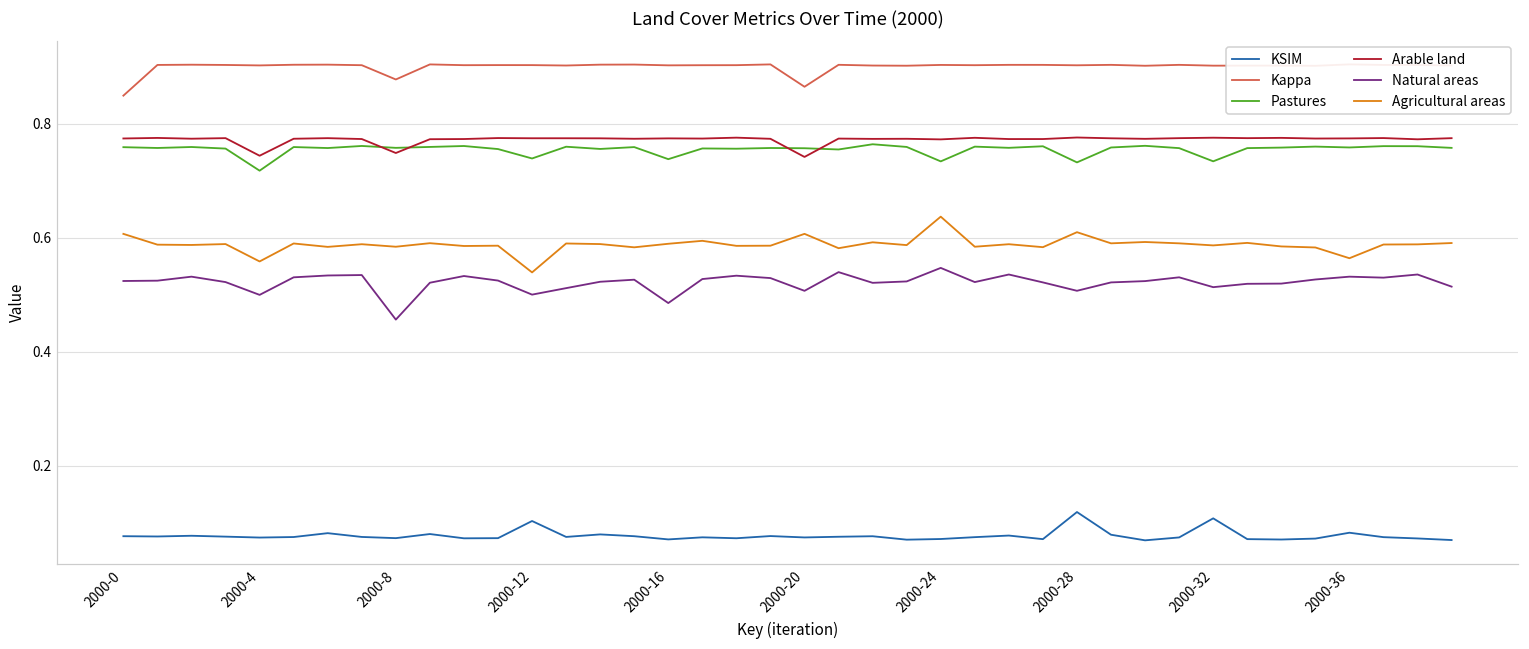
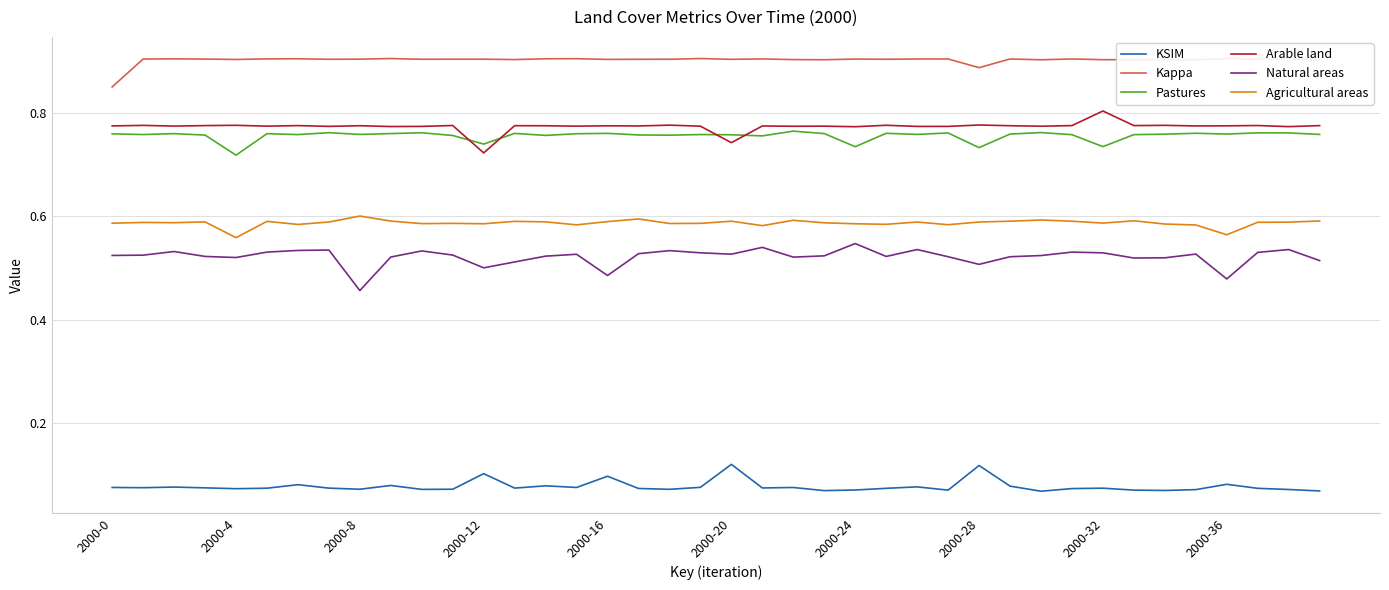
  {
    "KSIM": {
      "2000-0": 0.08,
      "2000-4": 0.07,
      "2000-8": 0.07,
      "2000-12": 0.10,
-     "2000-16": 0.07,
-     "2000-20": 0.07,
+     "2000-16": 0.10,
+     "2000-20": 0.12,
      "2000-24": 0.07,
      "2000-28": 0.12,
-     "2000-32": 0.11,
+     "2000-32": 0.08,
      "2000-36": 0.08
    },
    "Kappa": {
      "2000-0": 0.85,
      "2000-4": 0.90,
-     "2000-8": 0.88,
+     "2000-8": 0.90,
      "2000-12": 0.90,
      "2000-16": 0.90,
-     "2000-20": 0.86,
+     "2000-20": 0.90,
      "2000-24": 0.90,
-     "2000-28": 0.90,
+     "2000-28": 0.89,
      "2000-32": 0.90
    },
    "Pastures": {
      "2000-0": 0.76,
      "2000-4": 0.72,
      "2000-8": 0.76,
      "2000-12": 0.74,
-     "2000-16": 0.74,
+     "2000-16": 0.76,
      "2000-20": 0.76,
      "2000-24": 0.73,
      "2000-28": 0.73,
      "2000-32": 0.73,
      "2000-36": 0.76
    },
    "Arable land": {
      "2000-0": 0.77,
-     "2000-4": 0.74,
-     "2000-8": 0.75,
-     "2000-12": 0.77,
+     "2000-4": 0.78,
+     "2000-8": 0.77,
+     "2000-12": 0.72,
      "2000-16": 0.77,
      "2000-20": 0.74,
      "2000-24": 0.77,
      "2000-28": 0.78,
-     "2000-32": 0.78,
+     "2000-32": 0.80,
      "2000-36": 0.77
    },
    "Natural areas": {
      "2000-0": 0.52,
-     "2000-4": 0.50,
+     "2000-4": 0.52,
      "2000-8": 0.46,
      "2000-12": 0.50,
      "2000-16": 0.49,
-     "2000-20": 0.51,
+     "2000-20": 0.53,
      "2000-24": 0.55,
      "2000-28": 0.51,
-     "2000-32": 0.51,
-     "2000-36": 0.53
+     "2000-32": 0.53,
+     "2000-36": 0.48
    },
    "Agricultural areas": {
-     "2000-0": 0.61,
+     "2000-0": 0.59,
      "2000-4": 0.56,
-     "2000-8": 0.58,
-     "2000-12": 0.54,
+     "2000-8": 0.60,
+     "2000-12": 0.59,
      "2000-16": 0.59,
-     "2000-20": 0.61,
-     "2000-24": 0.64,
-     "2000-28": 0.61,
+     "2000-20": 0.59,
+     "2000-24": 0.59,
+     "2000-28": 0.59,
      "2000-32": 0.59,
      "2000-36": 0.56
    }
  }
